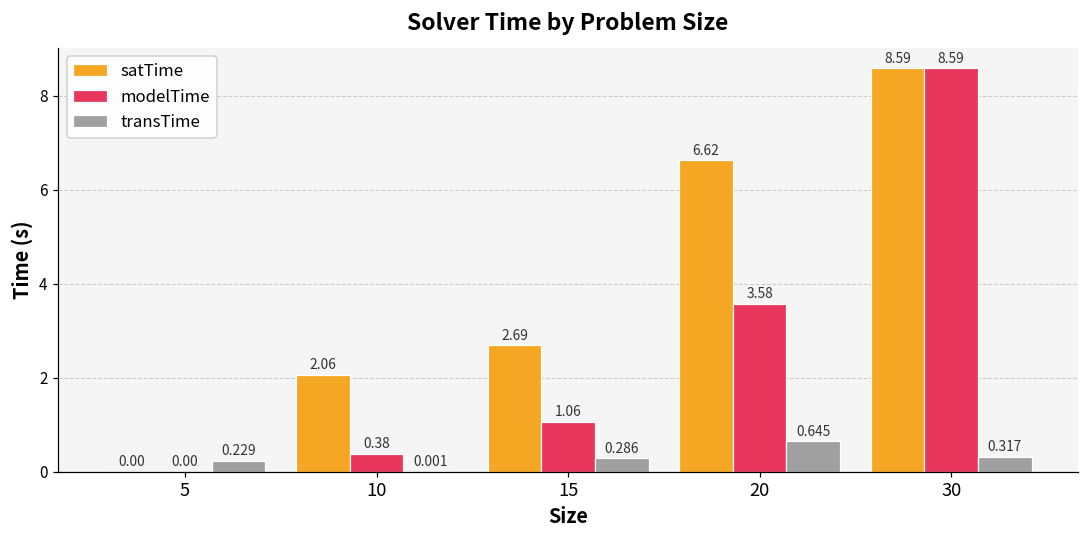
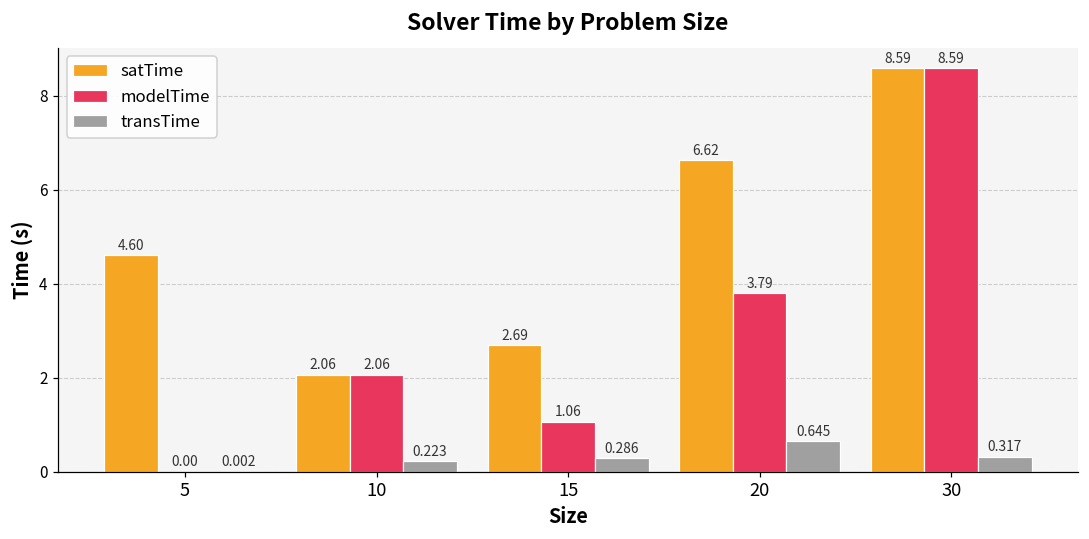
  {
    "satTime": {
-     "5": 0.00,
+     "5": 4.60,
      "10": 2.06,
      "15": 2.69,
      "20": 6.62,
      "30": 8.59
    },
    "modelTime": {
      "5": 0.00,
-     "10": 0.38,
+     "10": 2.06,
      "15": 1.06,
-     "20": 3.58,
+     "20": 3.79,
      "30": 8.59
    },
    "transTime": {
-     "5": 0.229,
-     "10": 0.001,
+     "5": 0.002,
+     "10": 0.223,
      "15": 0.286,
      "20": 0.645,
      "30": 0.317
    }
  }
